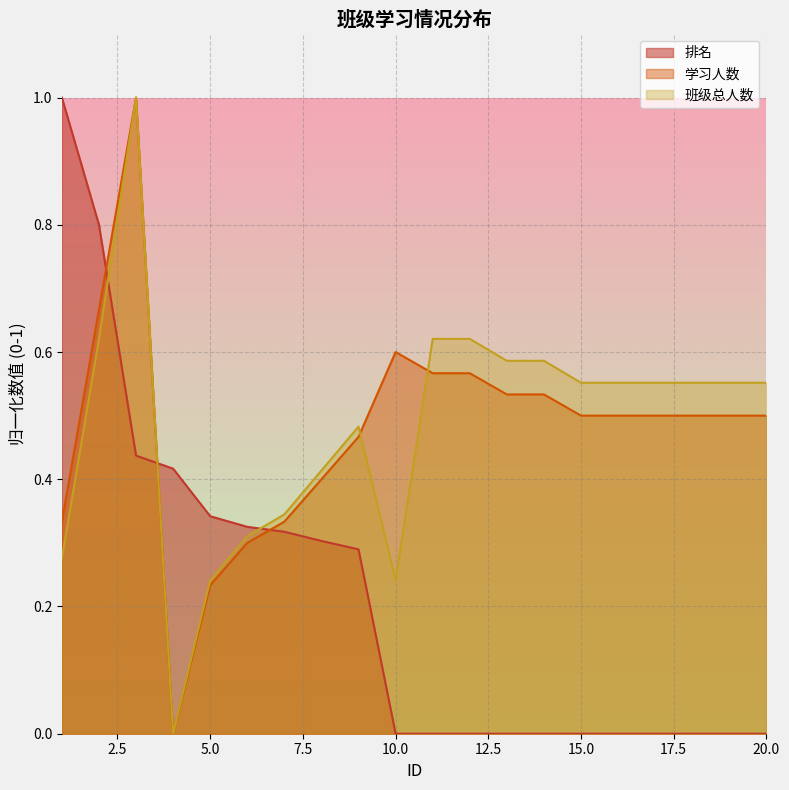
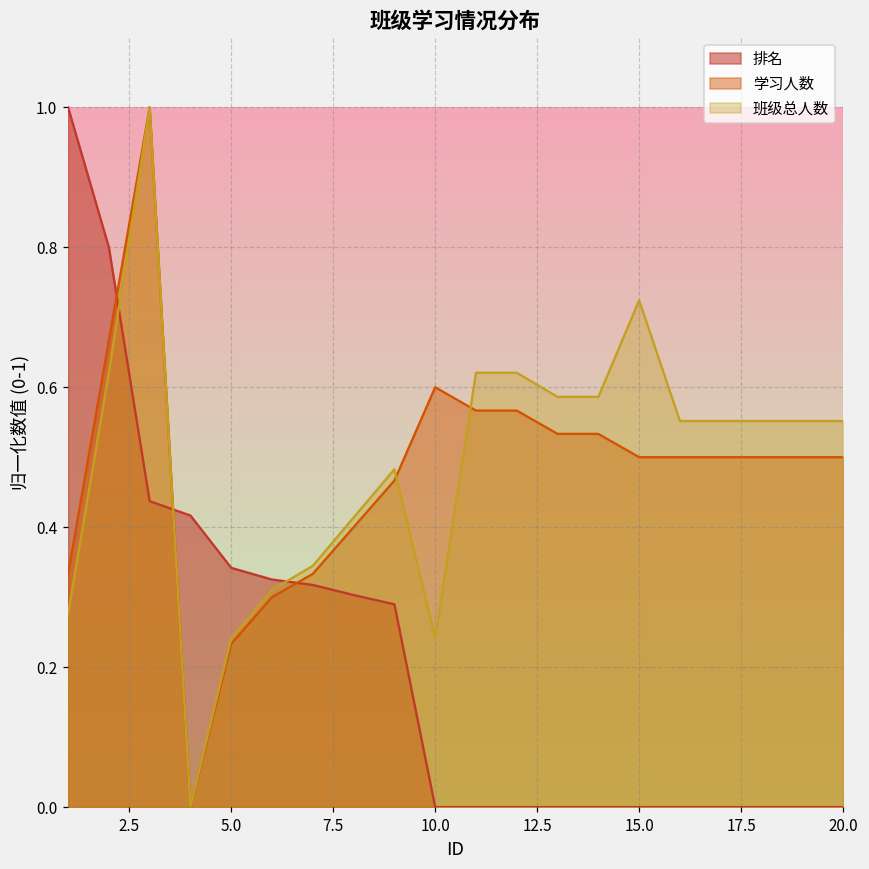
  {
    "班级总人数": {
      "5.0": 0.24,
      "10.0": 0.24,
-     "15.0": 0.55,
+     "15.0": 0.72,
      "20.0": 0.55
    }
  }
